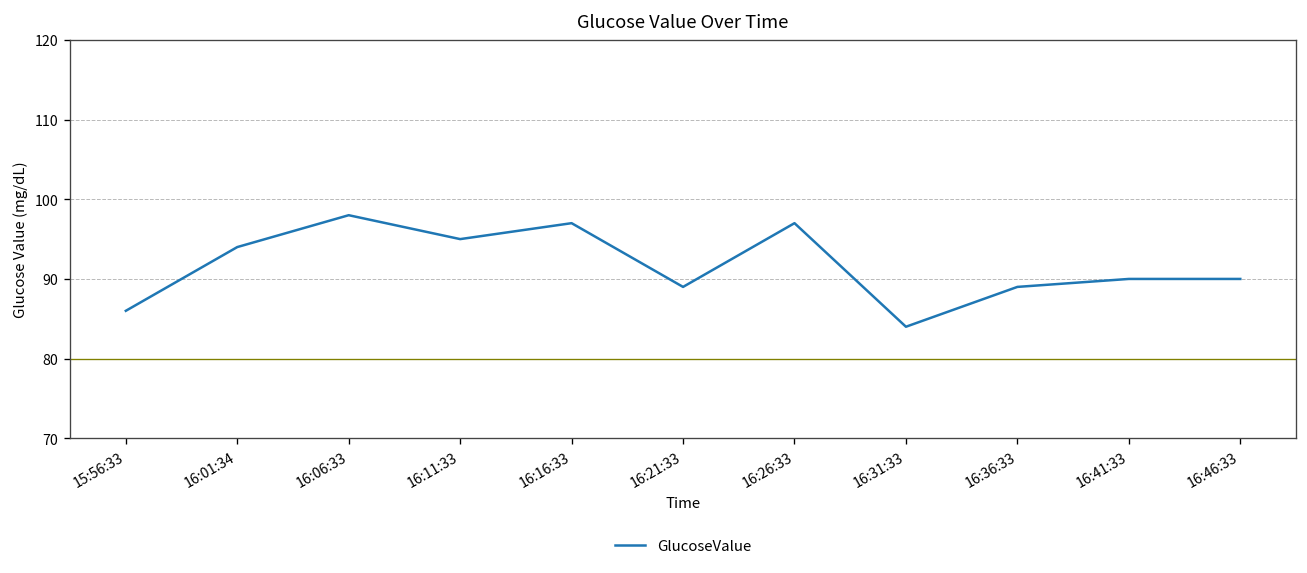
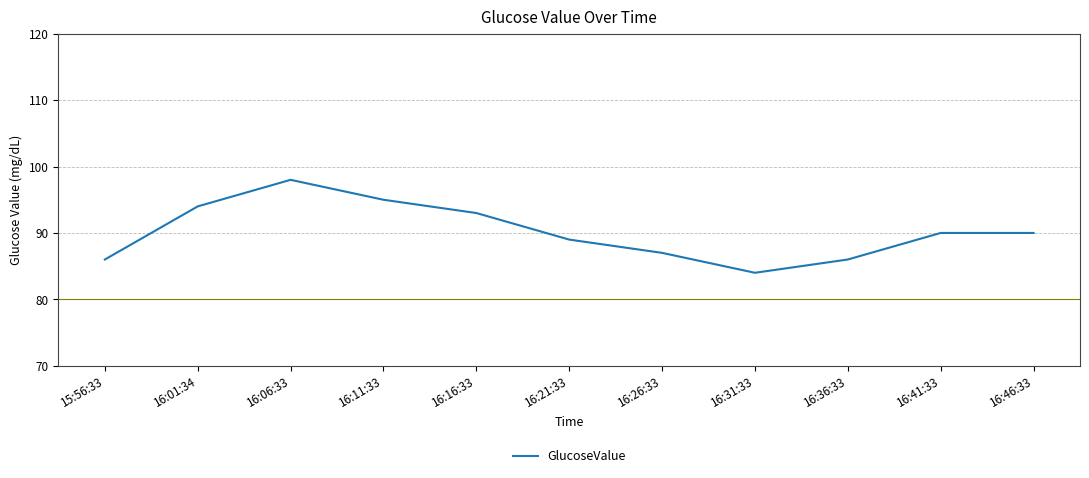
  {
    "15:56:33": 86,
    "16:01:34": 94,
    "16:06:33": 98,
    "16:11:33": 95,
-   "16:16:33": 97,
+   "16:16:33": 93,
    "16:21:33": 89,
-   "16:26:33": 97,
+   "16:26:33": 87,
    "16:31:33": 84,
-   "16:36:33": 89,
+   "16:36:33": 86,
    "16:41:33": 90,
    "16:46:33": 90
  }
